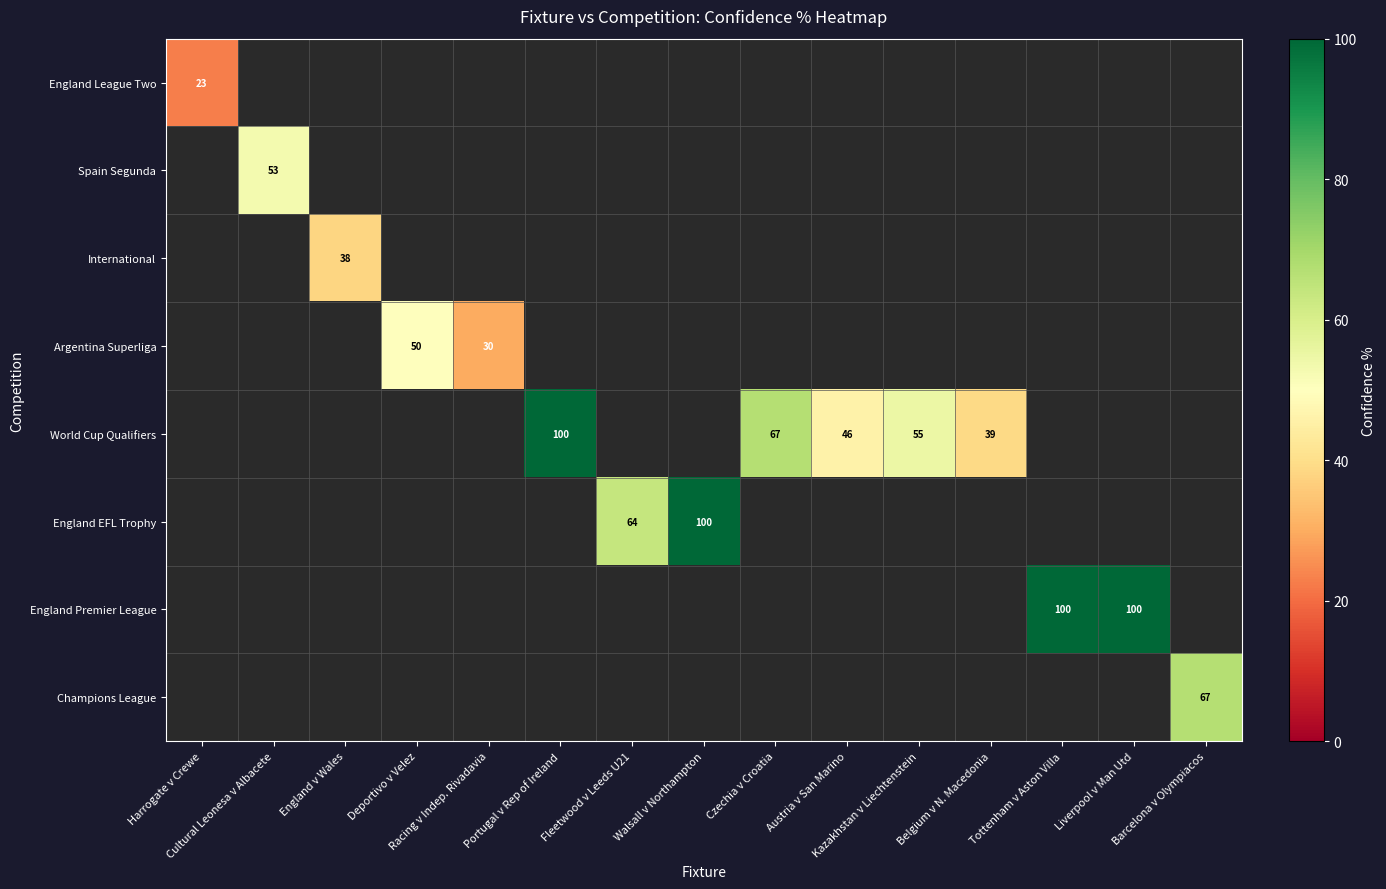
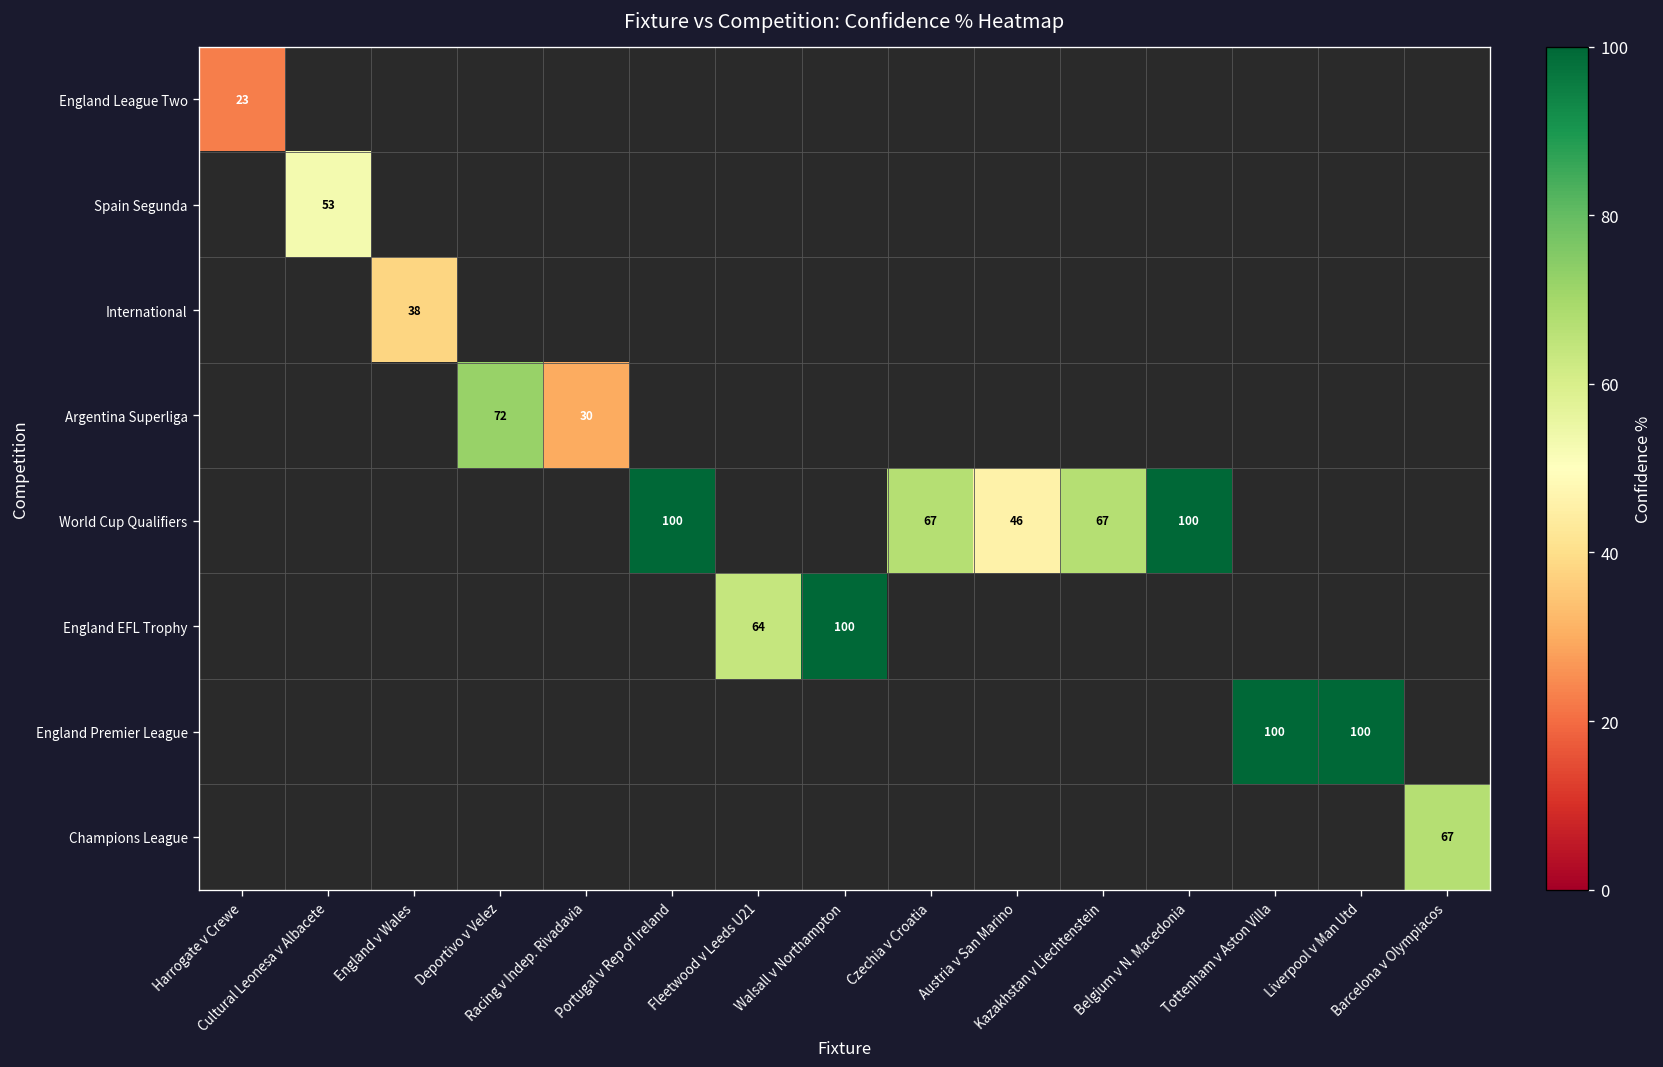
  {
    "England League Two": {
      "Harrogate v Crewe": 23
    },
    "Spain Segunda": {
      "Cultural Leonesa v Albacete": 53
    },
    "International": {
      "England v Wales": 38
    },
    "Argentina Superliga": {
-     "Deportivo v Velez": 50,
+     "Deportivo v Velez": 72,
      "Racing v Indep. Rivadavia": 30
    },
    "World Cup Qualifiers": {
      "Portugal v Rep of Ireland": 100,
      "Czechia v Croatia": 67,
      "Austria v San Marino": 46,
-     "Kazakhstan v Liechtenstein": 55,
-     "Belgium v N. Macedonia": 39
+     "Kazakhstan v Liechtenstein": 67,
+     "Belgium v N. Macedonia": 100
    },
    "England EFL Trophy": {
      "Fleetwood v Leeds U21": 64,
      "Walsall v Northampton": 100
    },
    "England Premier League": {
      "Tottenham v Aston Villa": 100,
      "Liverpool v Man Utd": 100
    },
    "Champions League": {
      "Barcelona v Olympiacos": 67
    }
  }
